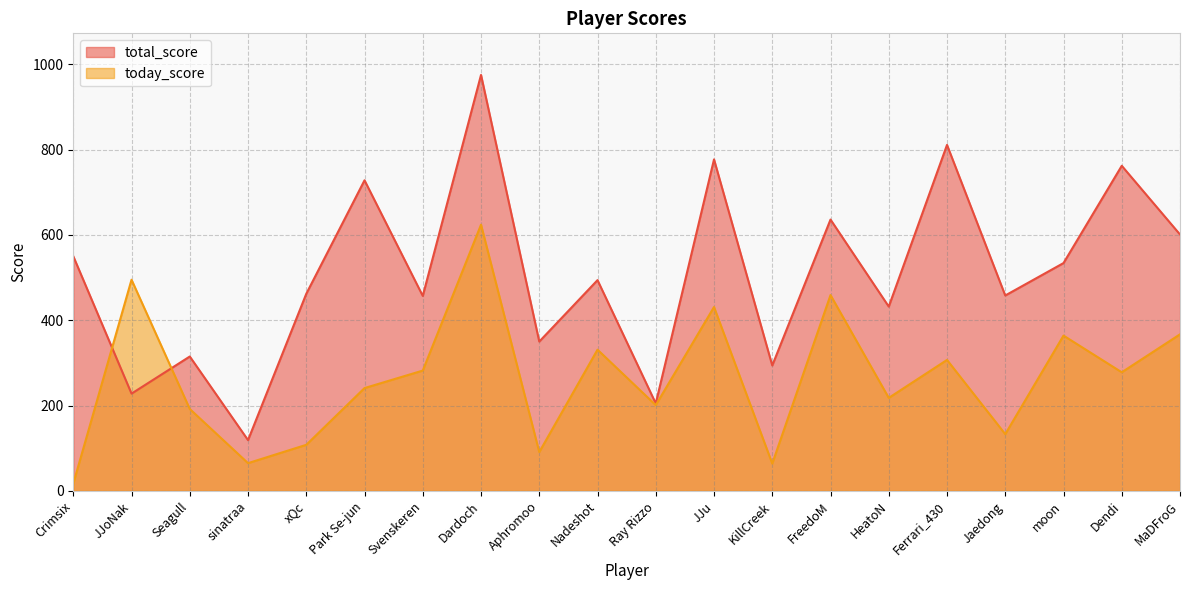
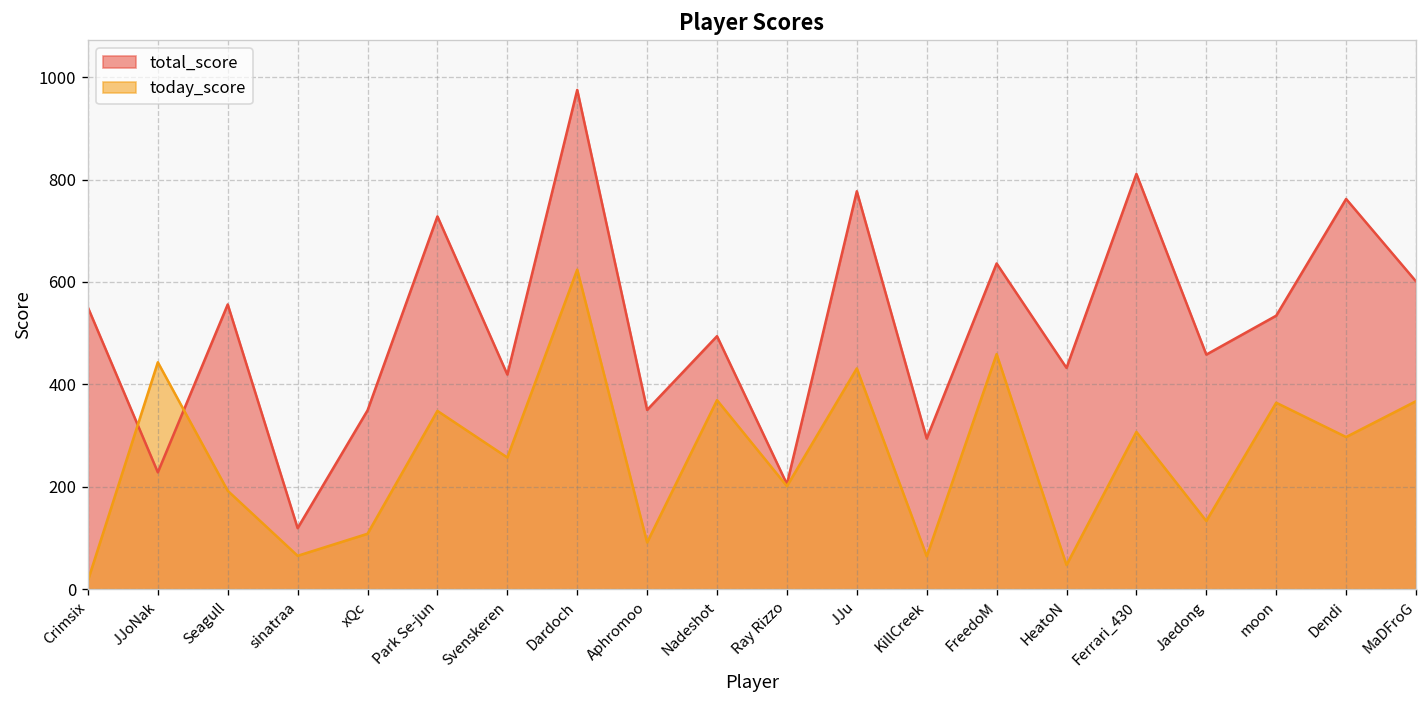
  {
    "total_score": {
      "Crimsix": 550,
      "JJoNak": 230,
-     "Seagull": 320,
+     "Seagull": 560,
      "sinatraa": 120,
-     "xQc": 460,
+     "xQc": 350,
      "Park Se-jun": 730,
-     "Svenskeren": 460,
+     "Svenskeren": 420,
      "Dardoch": 980,
      "Aphromoo": 350,
      "Nadeshot": 490,
      "JJu": 780,
      "KillCreek": 290,
      "FreedoM": 640,
      "HeatoN": 430,
      "Ferrari_430": 810,
      "Jaedong": 460,
      "moon": 530,
      "Dendi": 760,
      "MaDFroG": 600
    },
    "today_score": {
      "Crimsix": 20,
-     "JJoNak": 500,
+     "JJoNak": 440,
      "Seagull": 190,
      "sinatraa": 70,
      "xQc": 110,
-     "Park Se-jun": 240,
-     "Svenskeren": 280,
+     "Park Se-jun": 350,
+     "Svenskeren": 260,
      "Dardoch": 620,
      "Aphromoo": 90,
-     "Nadeshot": 330,
+     "Nadeshot": 370,
      "JJu": 430,
      "KillCreek": 60,
      "FreedoM": 460,
-     "HeatoN": 220,
+     "HeatoN": 50,
      "Ferrari_430": 310,
      "Jaedong": 130,
      "moon": 360,
-     "Dendi": 280,
+     "Dendi": 300,
      "MaDFroG": 370
    }
  }
